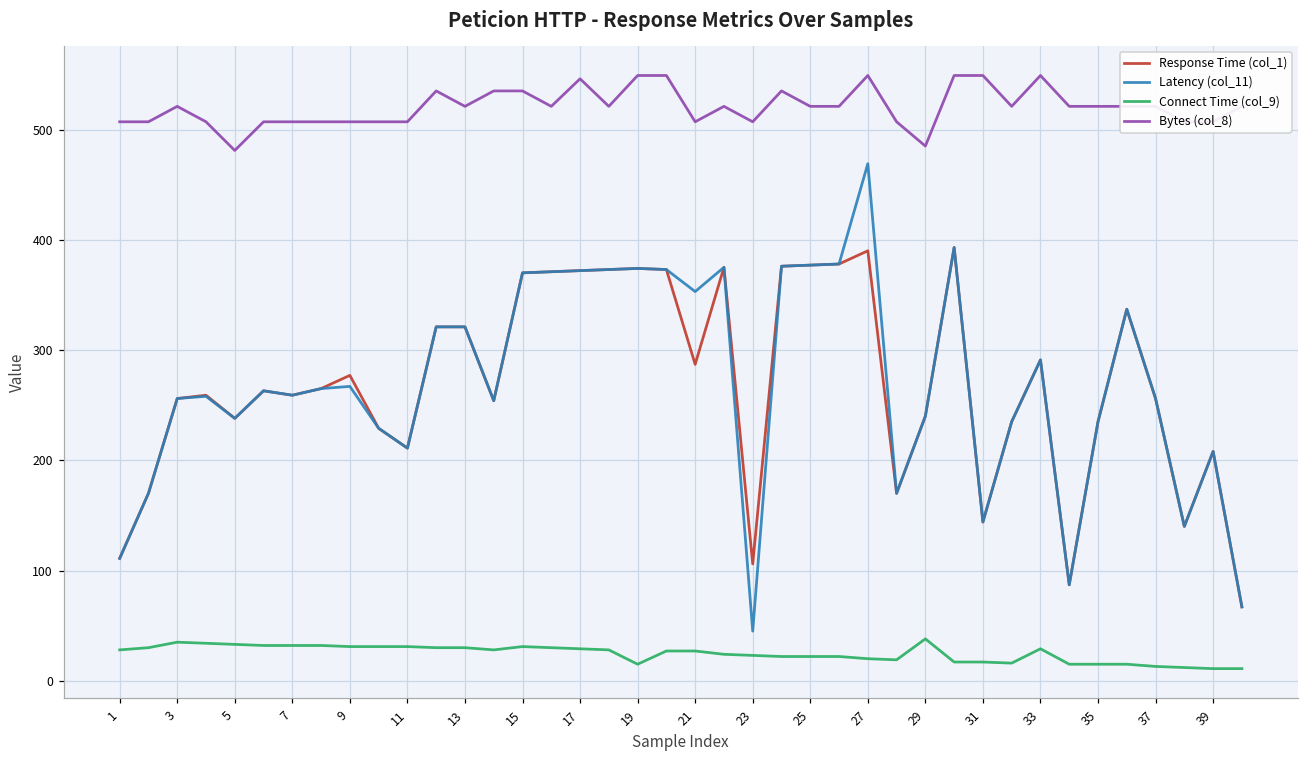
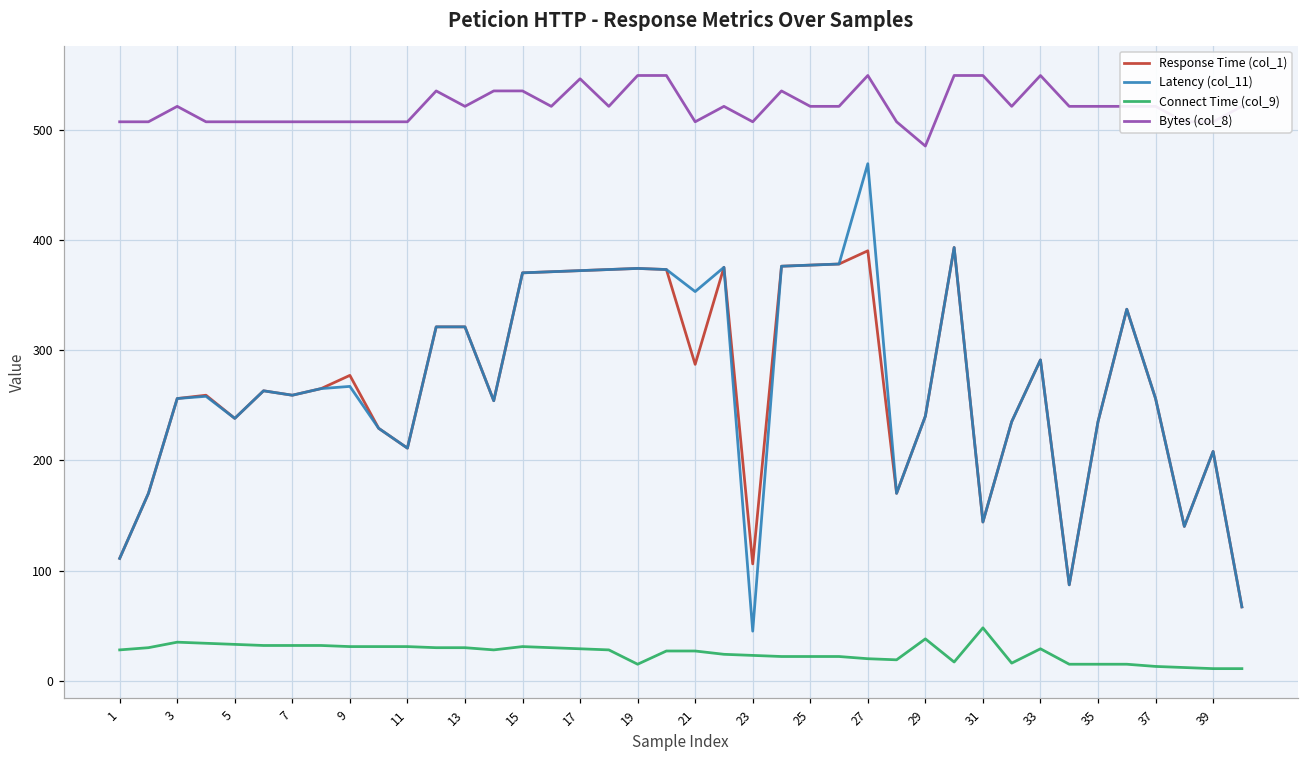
  {
    "Response Time (col_1)": {
      "9": 277,
      "21": 287,
      "23": 106,
      "27": 390
    },
    "Latency (col_11)": {
      "9": 267,
      "21": 353,
      "23": 45,
      "27": 469
    },
    "Connect Time (col_9)": {
      "1": 28,
      "3": 35,
      "5": 33,
      "7": 32,
      "9": 31,
      "11": 31,
      "13": 30,
      "15": 31,
      "17": 29,
      "19": 15,
      "21": 27,
      "23": 23,
      "25": 22,
      "27": 20,
      "29": 38,
-     "31": 17,
+     "31": 48,
      "33": 29,
      "35": 15,
      "37": 13,
      "39": 11
    },
    "Bytes (col_8)": {
      "1": 507,
      "3": 521,
-     "5": 481,
+     "5": 507,
      "7": 507,
      "9": 507,
      "11": 507,
      "13": 521,
      "15": 535,
      "17": 546,
      "19": 549,
      "21": 507,
      "23": 507,
      "25": 521,
      "27": 549,
      "29": 485,
      "31": 549,
      "33": 549,
      "35": 521
    }
  }
